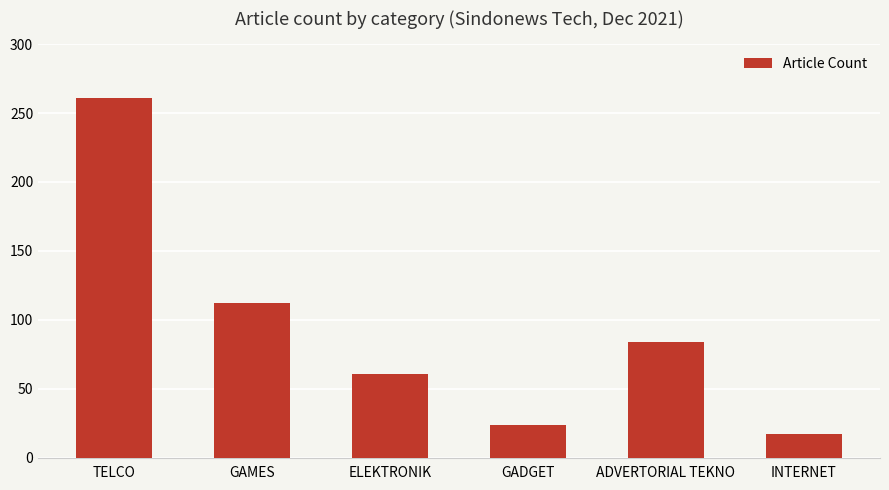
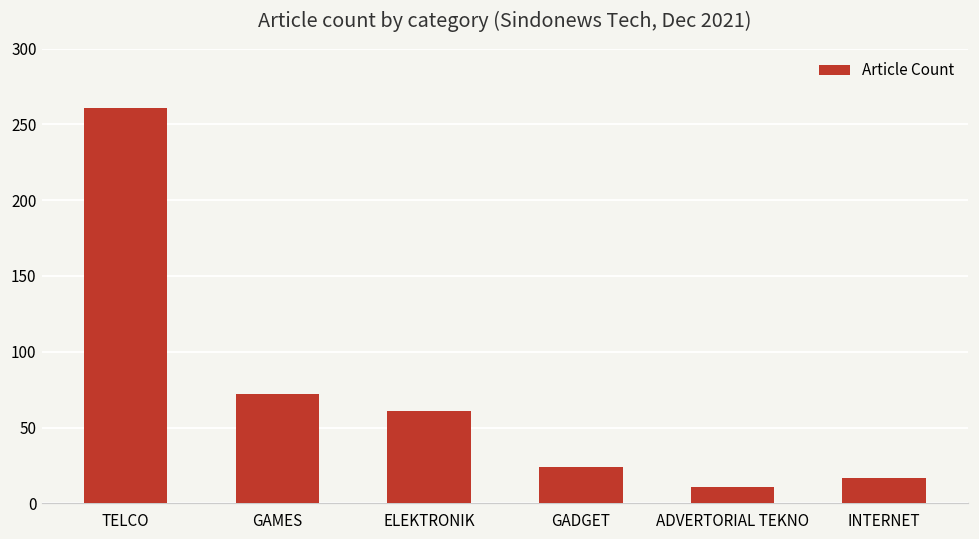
  {
    "TELCO": 261,
-   "GAMES": 112,
+   "GAMES": 72,
    "ELEKTRONIK": 61,
    "GADGET": 24,
-   "ADVERTORIAL TEKNO": 84,
+   "ADVERTORIAL TEKNO": 11,
    "INTERNET": 17
  }
